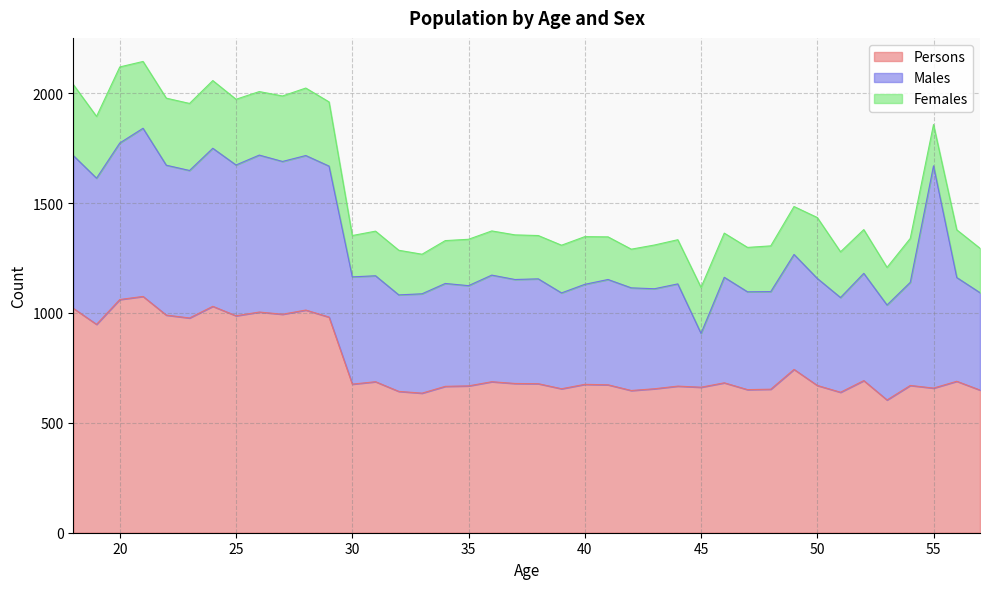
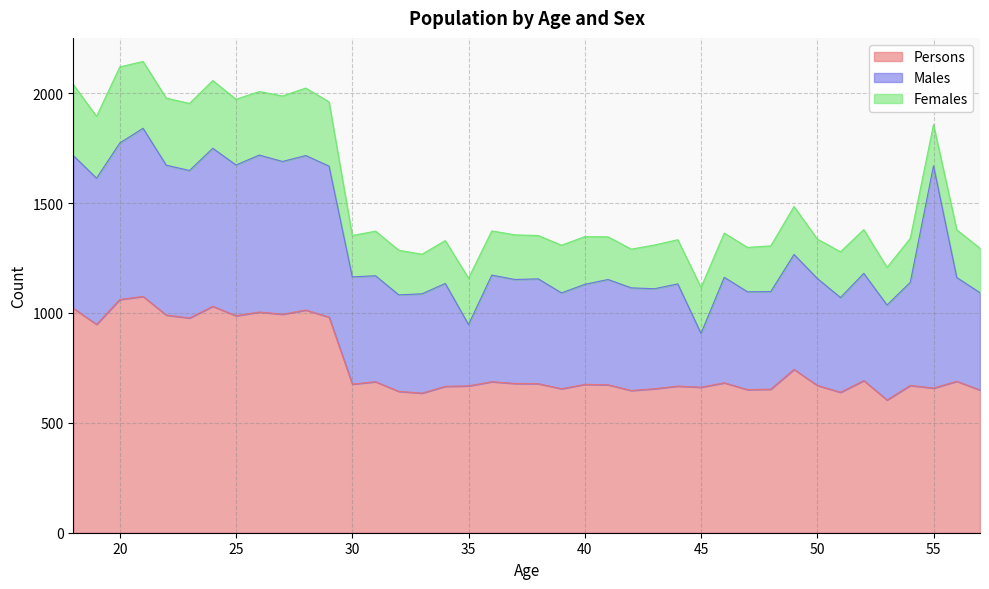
  {
    "Persons": {
      "20": 1060,
      "25": 990,
      "30": 680,
      "35": 670,
      "40": 680,
      "45": 660,
      "50": 670,
      "55": 660
    },
    "Males": {
      "20": 710,
      "25": 690,
      "30": 490,
-     "35": 460,
+     "35": 280,
      "40": 460,
      "45": 250,
      "50": 490,
      "55": 1010
    },
    "Females": {
      "20": 350,
      "25": 300,
      "30": 190,
      "35": 210,
      "40": 220,
      "45": 210,
-     "50": 280,
+     "50": 180,
      "55": 190
    }
  }
